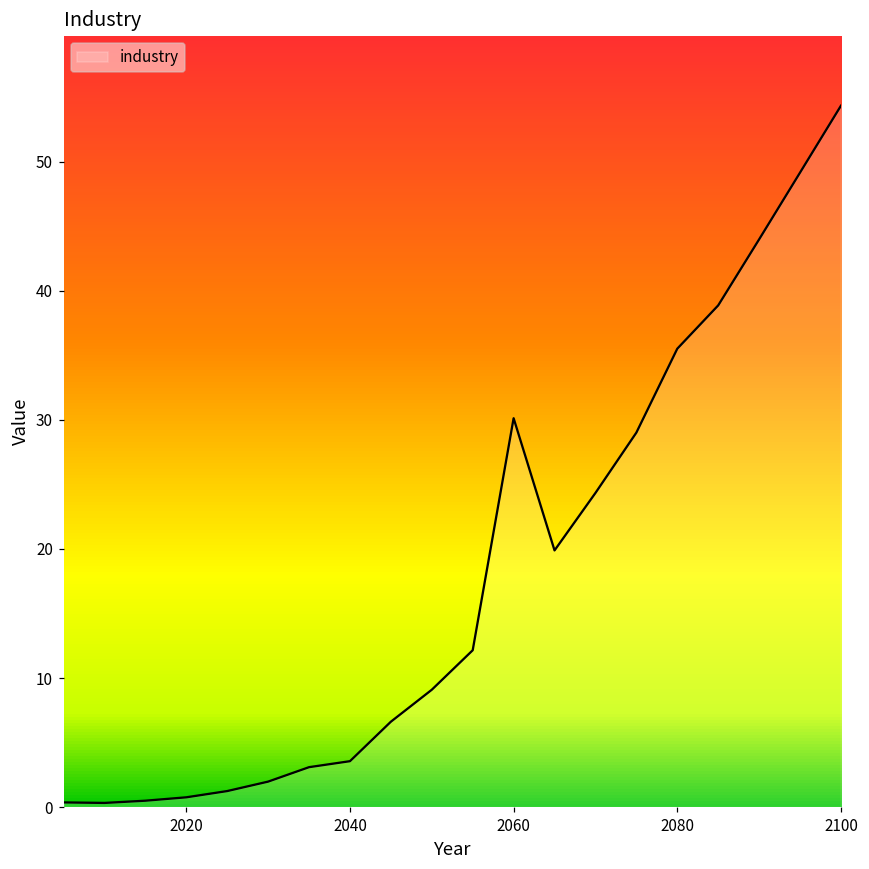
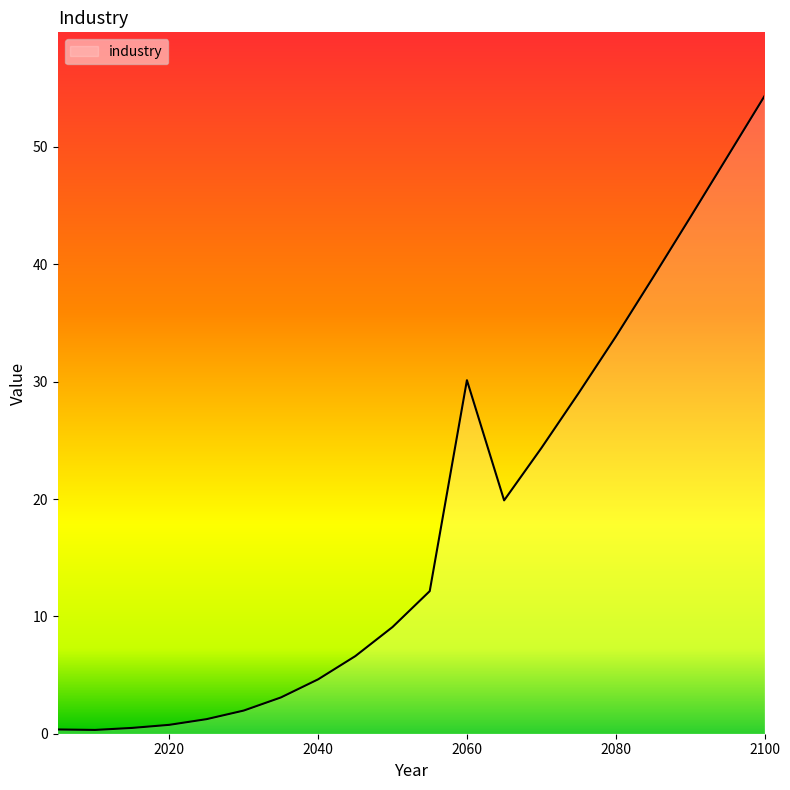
  {
    "2020": 0.8,
-   "2040": 3.6,
+   "2040": 4.6,
    "2060": 30.1,
-   "2080": 35.5,
+   "2080": 33.8,
    "2100": 54.3
  }
